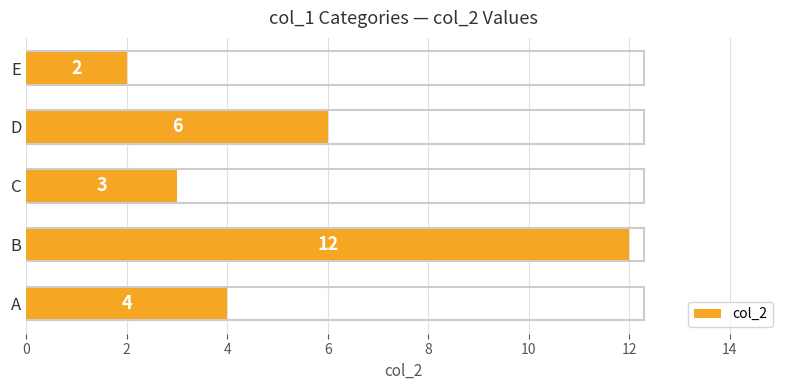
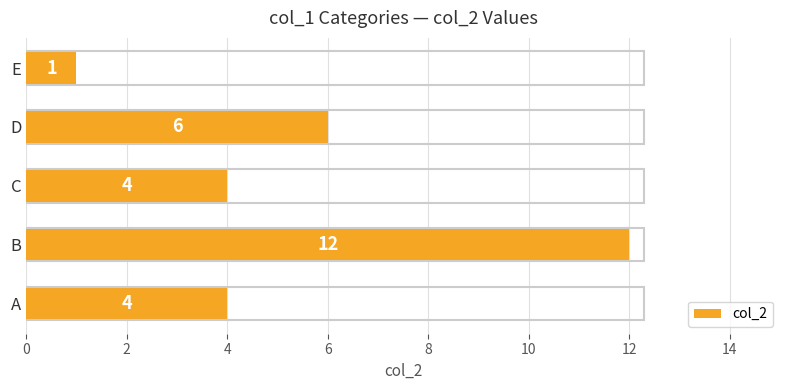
  {
-   "E": 2,
+   "E": 1,
    "D": 6,
-   "C": 3,
+   "C": 4,
    "B": 12,
    "A": 4
  }
